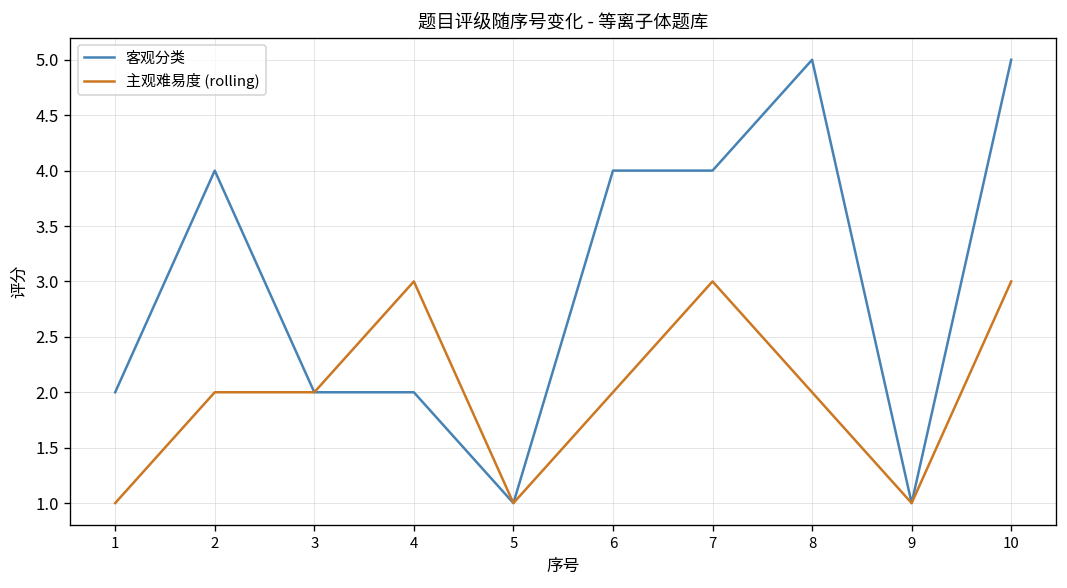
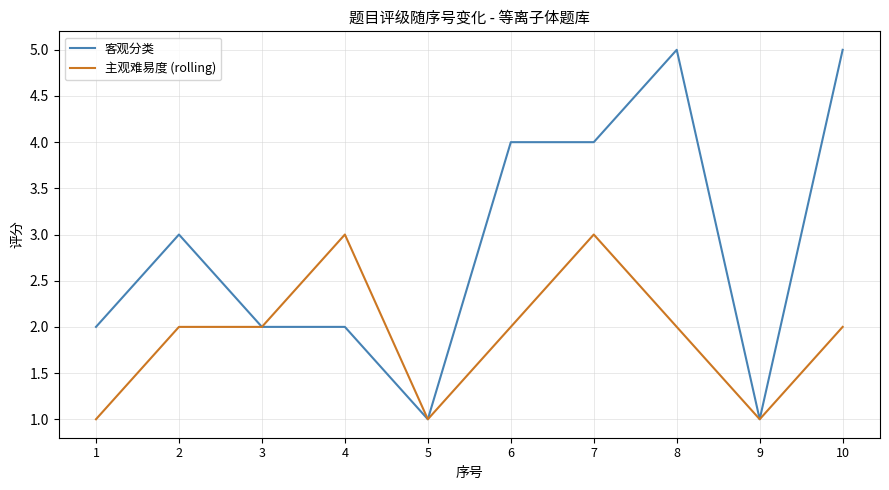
  {
    "客观分类": {
      "1": 2,
-     "2": 4,
+     "2": 3,
      "4": 2,
      "6": 4,
      "7": 4,
      "8": 5,
      "10": 5
    },
    "主观难易度 (rolling)": {
      "1": 1,
      "2": 2,
      "4": 3,
      "6": 2,
      "7": 3,
      "8": 2,
-     "10": 3
+     "10": 2
    }
  }
